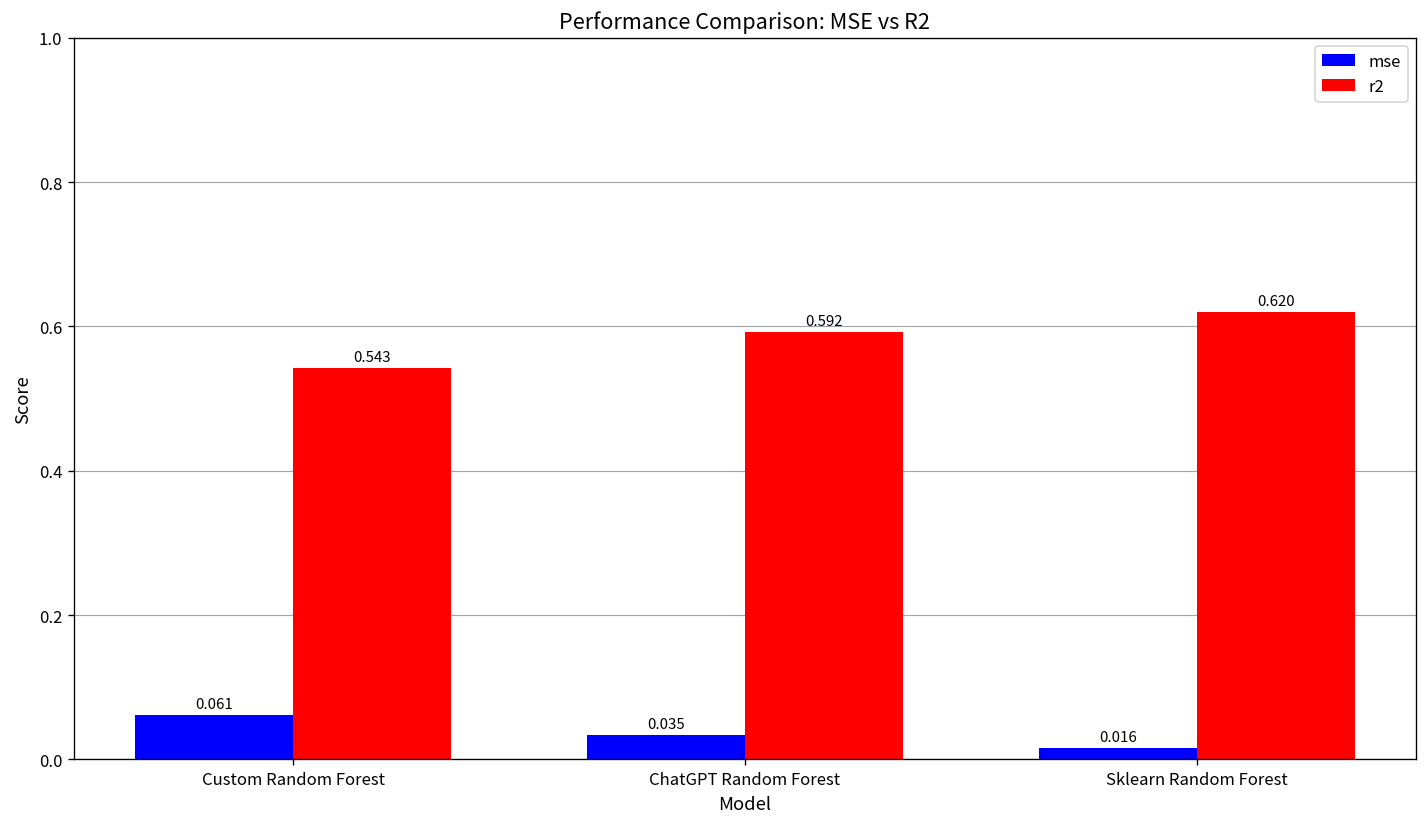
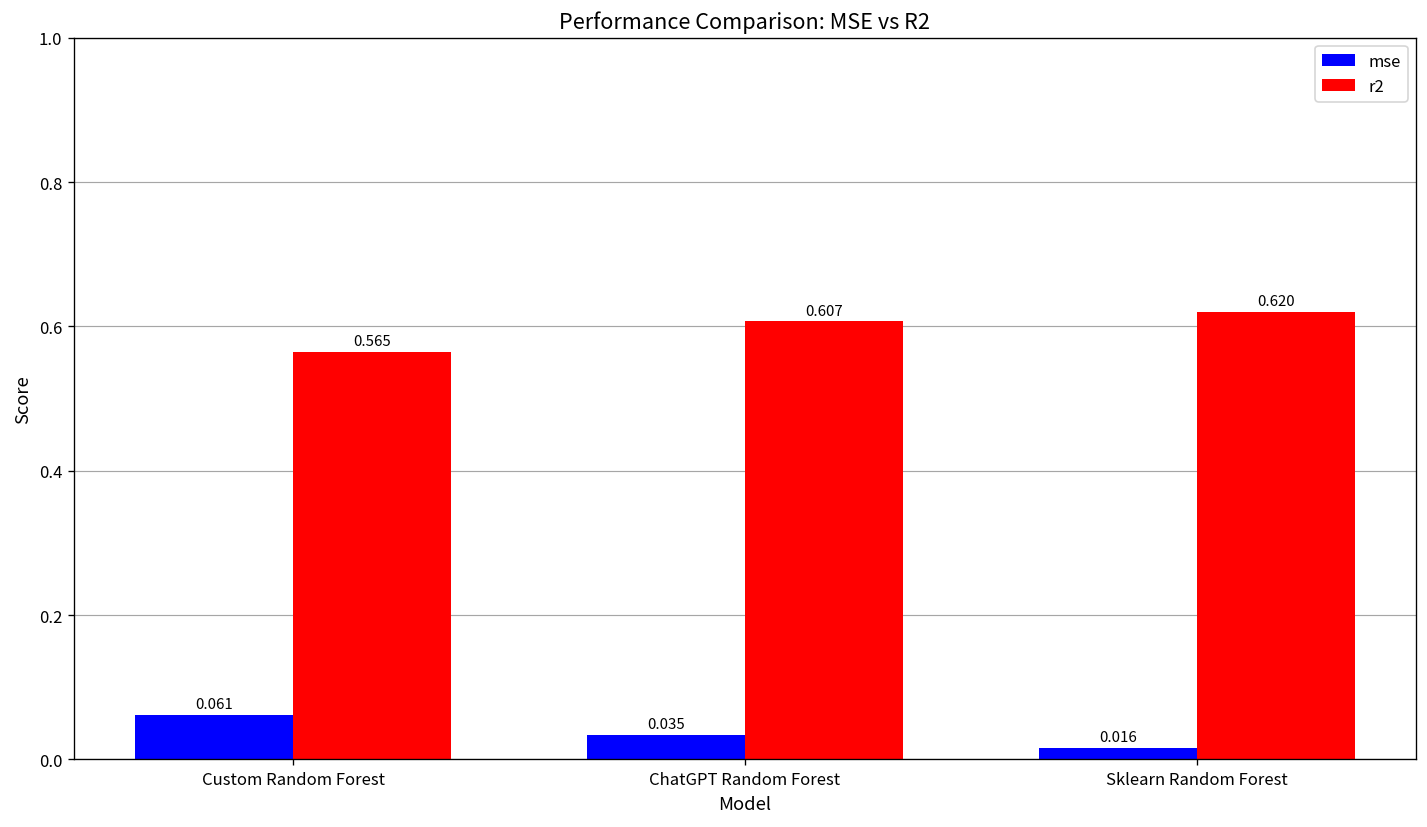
  {
    "mse": {
      "Custom Random Forest": 0.061,
      "ChatGPT Random Forest": 0.035,
      "Sklearn Random Forest": 0.016
    },
    "r2": {
-     "Custom Random Forest": 0.543,
-     "ChatGPT Random Forest": 0.592,
+     "Custom Random Forest": 0.565,
+     "ChatGPT Random Forest": 0.607,
      "Sklearn Random Forest": 0.620
    }
  }
